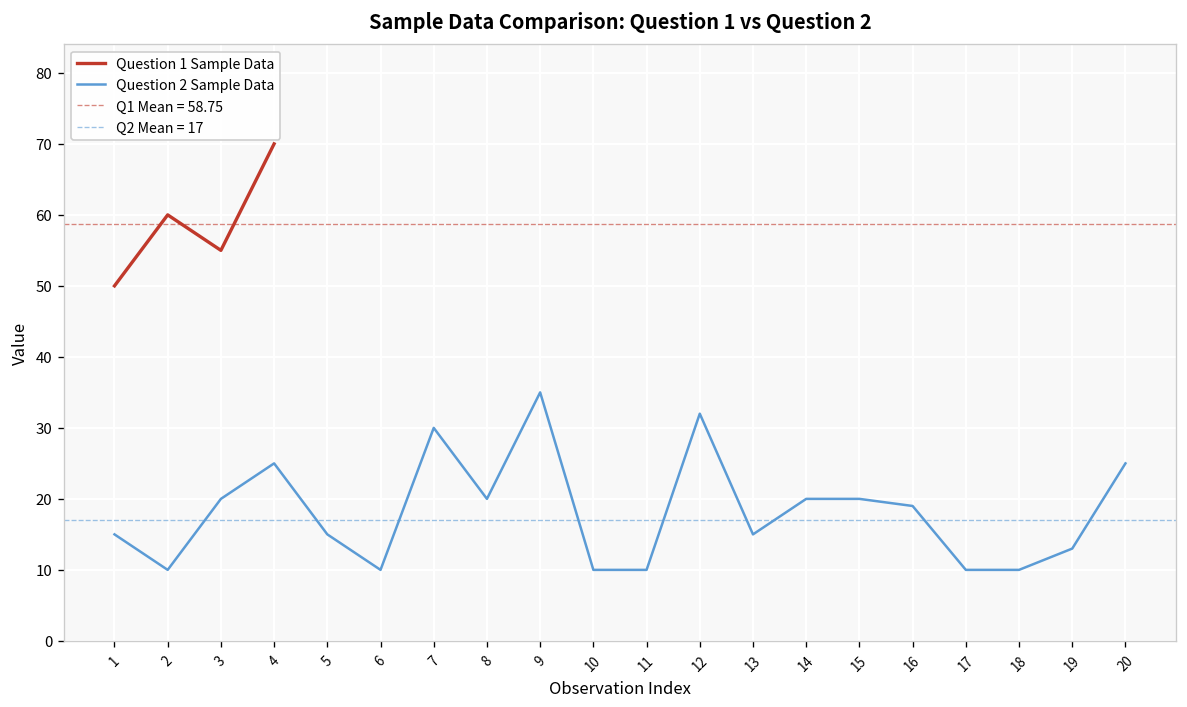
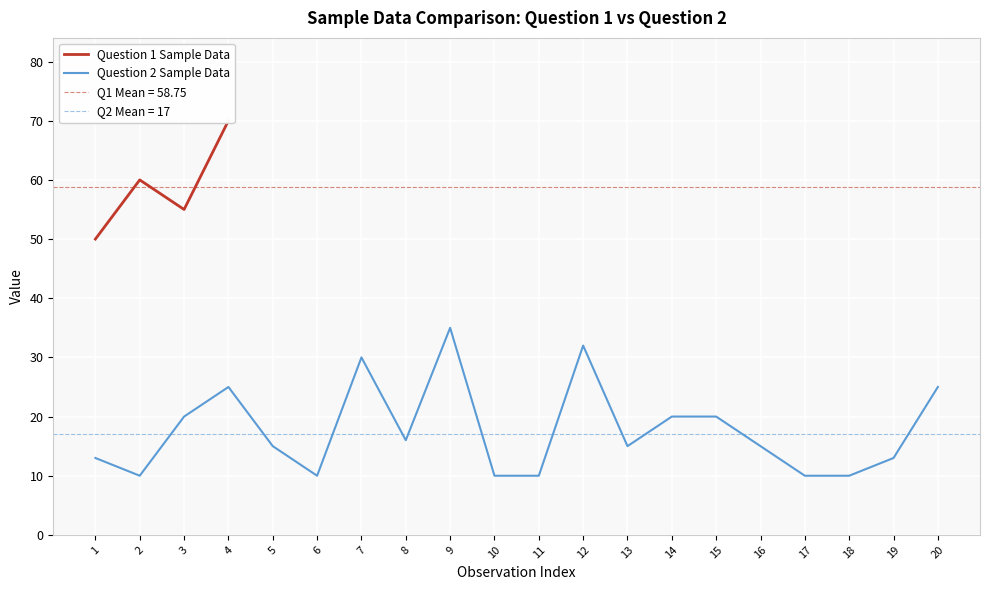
  {
    "Question 1 Sample Data": {
      "1": 50,
      "2": 60,
      "3": 55
    },
    "Question 2 Sample Data": {
-     "1": 15,
+     "1": 13,
      "2": 10,
      "3": 20,
      "4": 25,
      "5": 15,
      "6": 10,
      "7": 30,
-     "8": 20,
+     "8": 16,
      "9": 35,
      "10": 10,
      "11": 10,
      "12": 32,
      "13": 15,
      "14": 20,
      "15": 20,
-     "16": 19,
+     "16": 15,
      "17": 10,
      "18": 10,
      "19": 13,
      "20": 25
    }
  }
